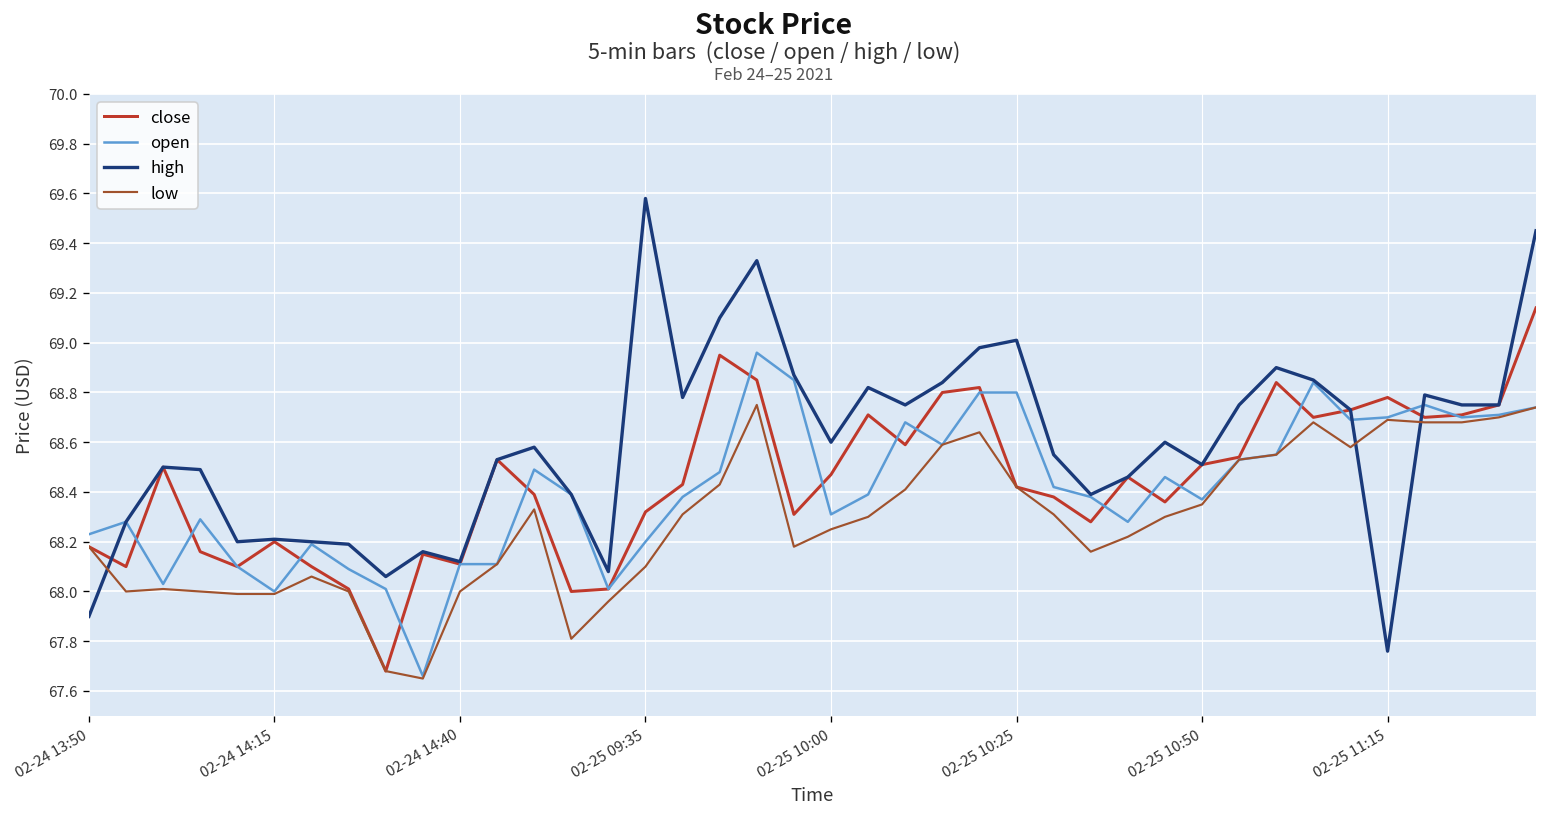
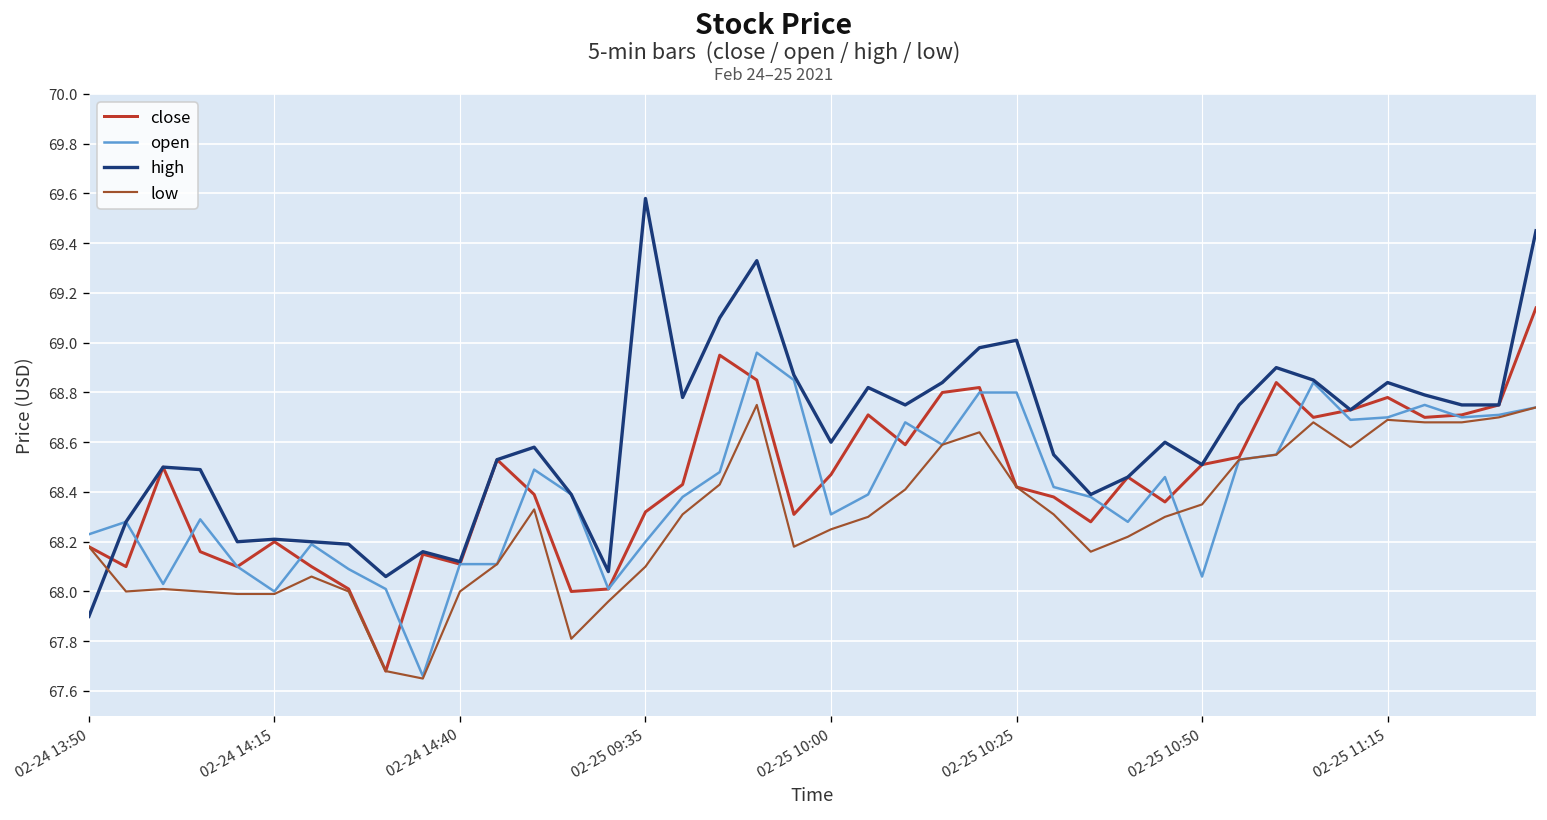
  {
    "open": {
      "02-24 13:50": 68.23,
      "02-25 09:35": 68.20,
      "02-25 10:00": 68.31,
      "02-25 10:25": 68.80,
-     "02-25 10:50": 68.37
+     "02-25 10:50": 68.06
    },
    "high": {
      "02-24 13:50": 67.90,
      "02-25 09:35": 69.58,
      "02-25 10:00": 68.60,
      "02-25 10:25": 69.01,
-     "02-25 11:15": 67.76
+     "02-25 11:15": 68.84
    }
  }
